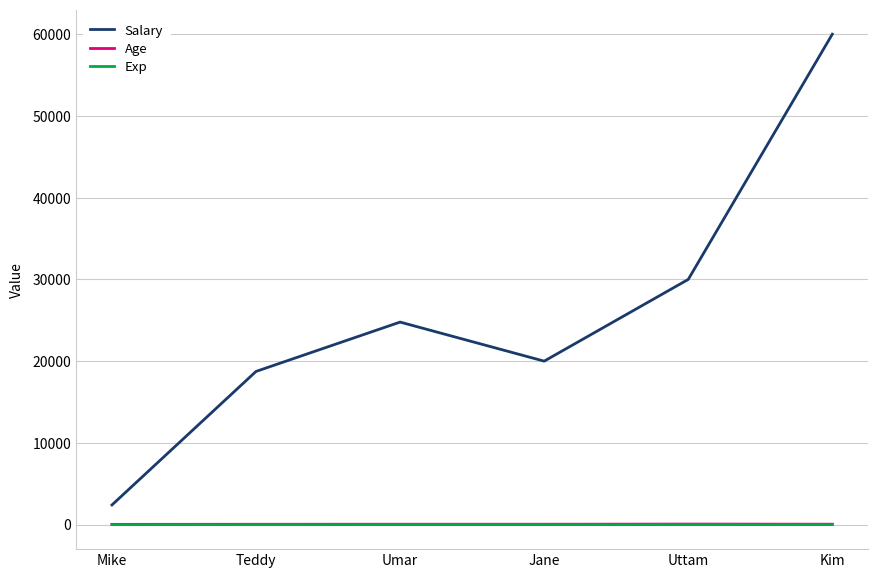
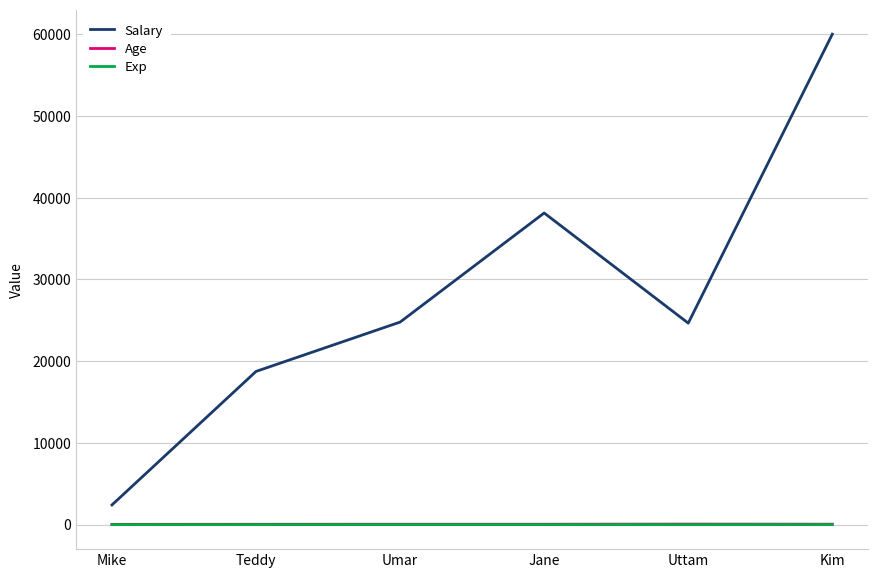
  {
    "Salary": {
      "Mike": 2000,
      "Teddy": 19000,
      "Umar": 25000,
-     "Jane": 20000,
-     "Uttam": 30000,
+     "Jane": 38000,
+     "Uttam": 25000,
      "Kim": 60000
    }
  }
